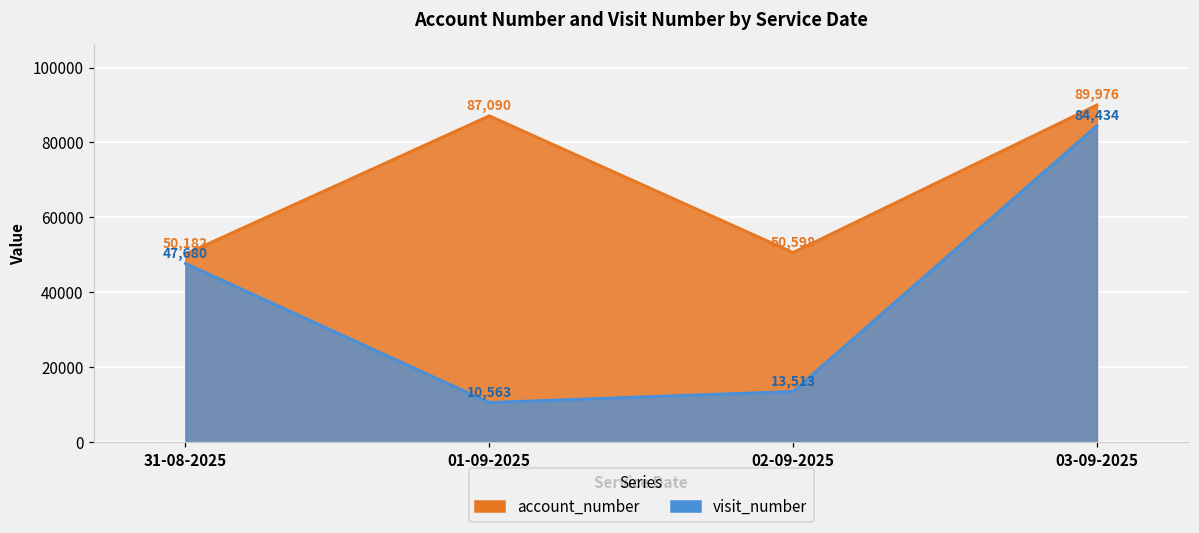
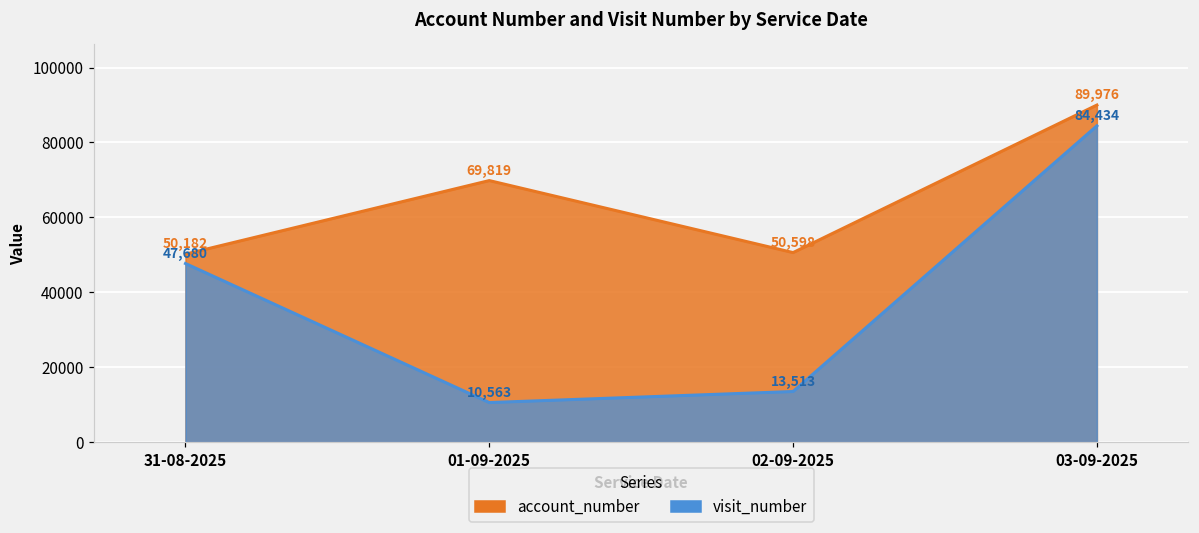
  {
    "account_number": {
-     "01-09-2025": "87,090",
+     "01-09-2025": "69,819",
      "02-09-2025": "50,598",
      "03-09-2025": "89,976"
    },
    "visit_number": {
      "01-09-2025": "10,563",
      "02-09-2025": "13,513",
      "03-09-2025": "84,434"
    }
  }
